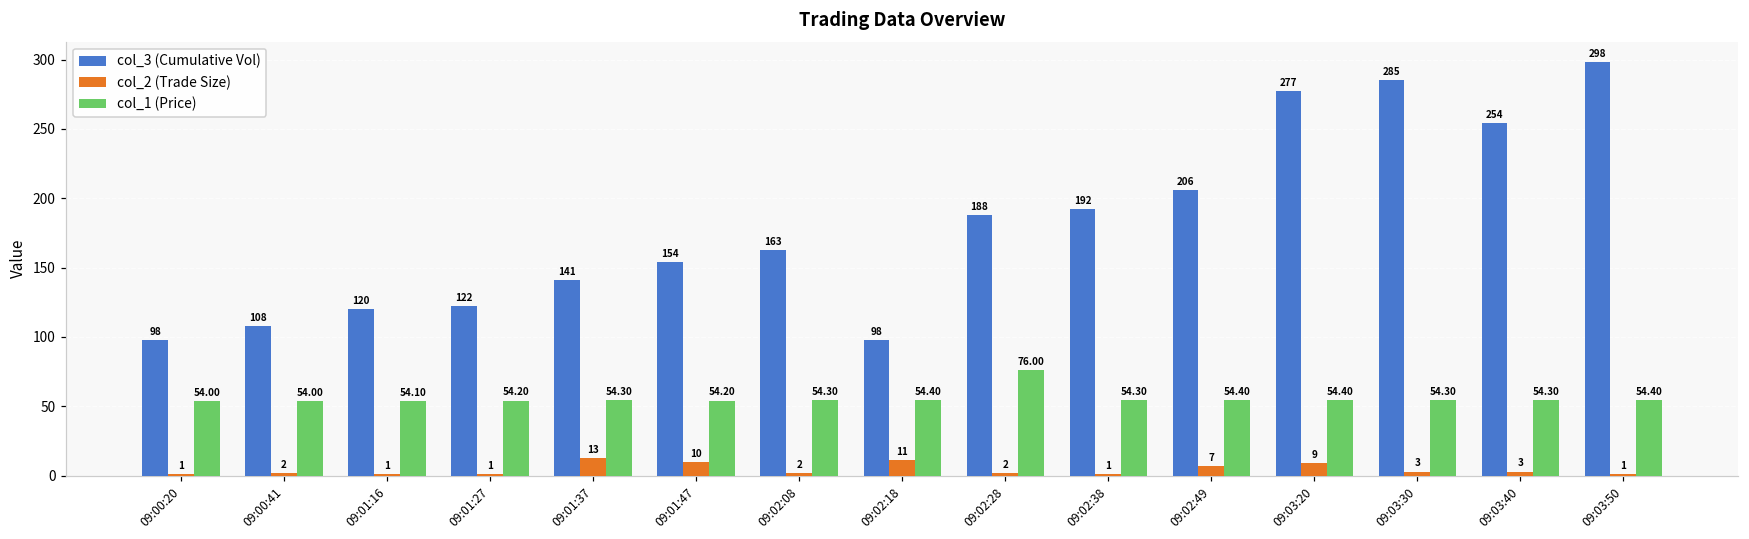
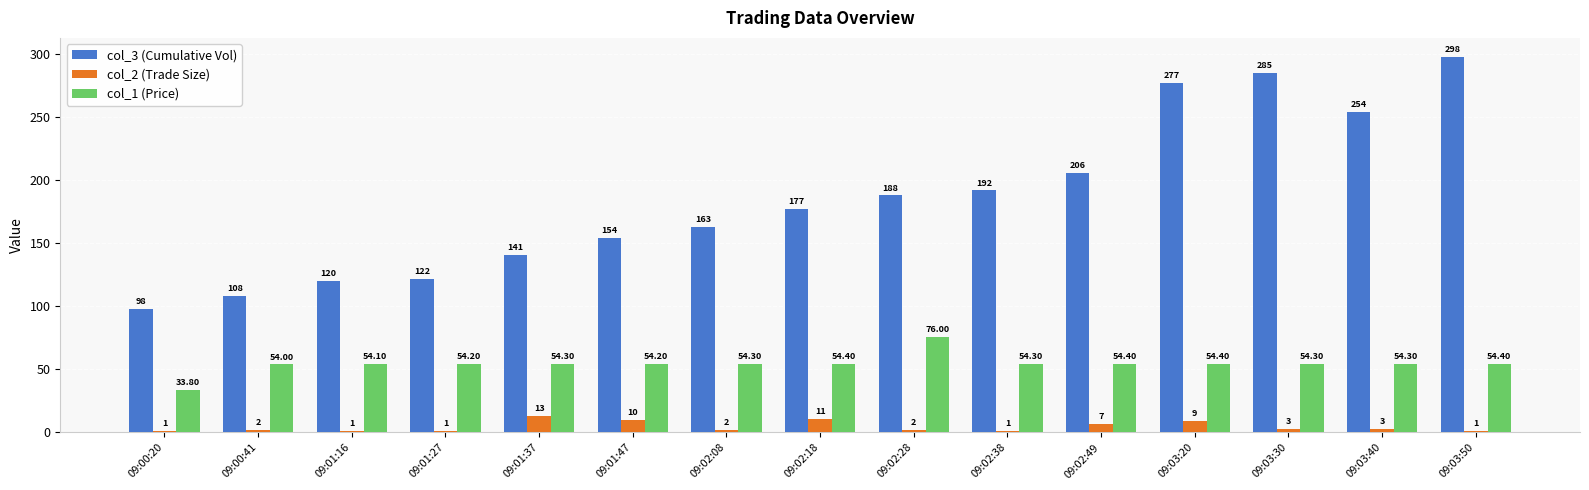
  {
    "col_3 (Cumulative Vol)": {
      "09:00:20": 98,
      "09:00:41": 108,
      "09:01:16": 120,
      "09:01:27": 122,
      "09:01:37": 141,
      "09:01:47": 154,
      "09:02:08": 163,
-     "09:02:18": 98,
+     "09:02:18": 177,
      "09:02:28": 188,
      "09:02:38": 192,
      "09:02:49": 206,
      "09:03:20": 277,
      "09:03:30": 285,
      "09:03:40": 254,
      "09:03:50": 298
    },
    "col_2 (Trade Size)": {
      "09:00:20": 1,
      "09:00:41": 2,
      "09:01:16": 1,
      "09:01:27": 1,
      "09:01:37": 13,
      "09:01:47": 10,
      "09:02:08": 2,
      "09:02:18": 11,
      "09:02:28": 2,
      "09:02:38": 1,
      "09:02:49": 7,
      "09:03:20": 9,
      "09:03:30": 3,
      "09:03:40": 3,
      "09:03:50": 1
    },
    "col_1 (Price)": {
-     "09:00:20": 54.00,
+     "09:00:20": 33.80,
      "09:00:41": 54.00,
      "09:01:16": 54.10,
      "09:01:27": 54.20,
      "09:01:37": 54.30,
      "09:01:47": 54.20,
      "09:02:08": 54.30,
      "09:02:18": 54.40,
      "09:02:28": 76.00,
      "09:02:38": 54.30,
      "09:02:49": 54.40,
      "09:03:20": 54.40,
      "09:03:30": 54.30,
      "09:03:40": 54.30,
      "09:03:50": 54.40
    }
  }
